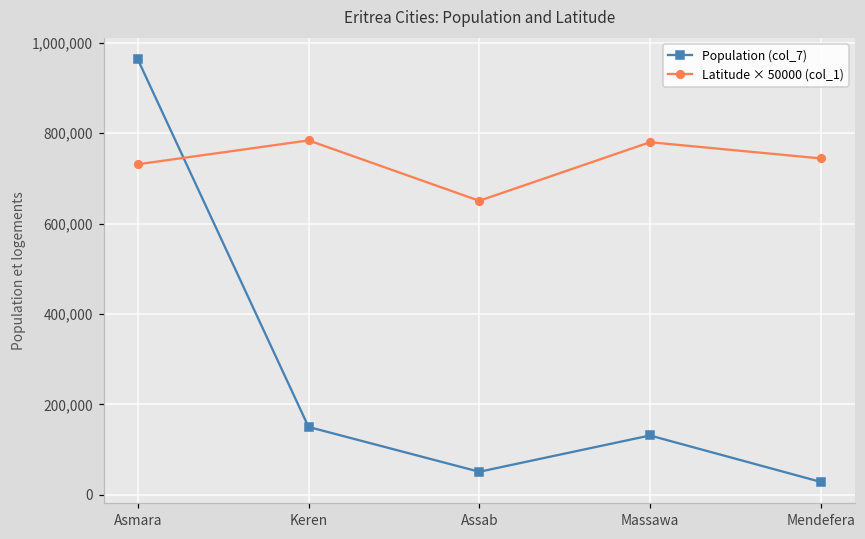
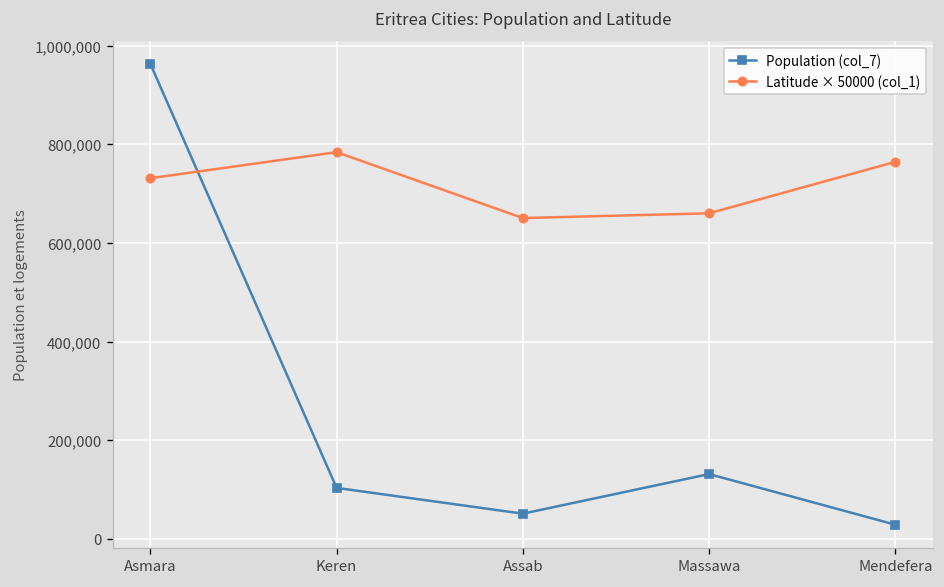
  {
    "Population (col_7)": {
      "Asmara": "960,000",
-     "Keren": "150,000",
+     "Keren": "100,000",
      "Assab": "50,000",
      "Massawa": "130,000",
      "Mendefera": "30,000"
    },
    "Latitude × 50000 (col_1)": {
      "Asmara": "730,000",
      "Keren": "780,000",
      "Assab": "650,000",
-     "Massawa": "780,000",
-     "Mendefera": "740,000"
+     "Massawa": "660,000",
+     "Mendefera": "760,000"
    }
  }
